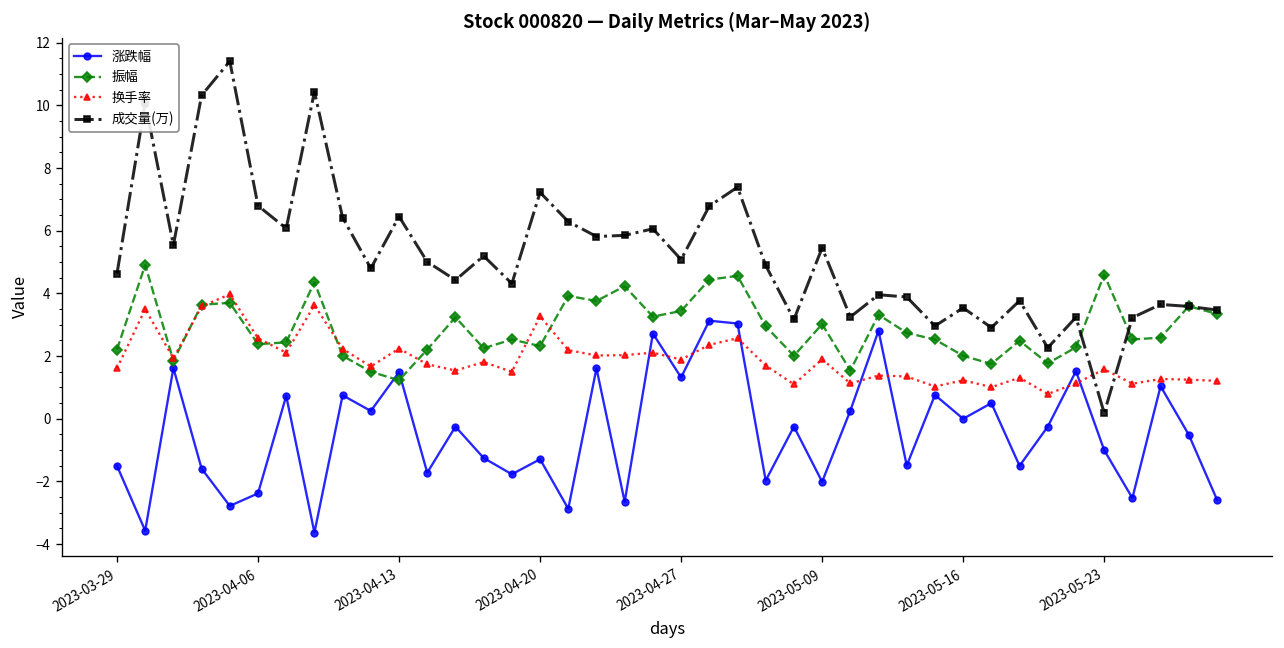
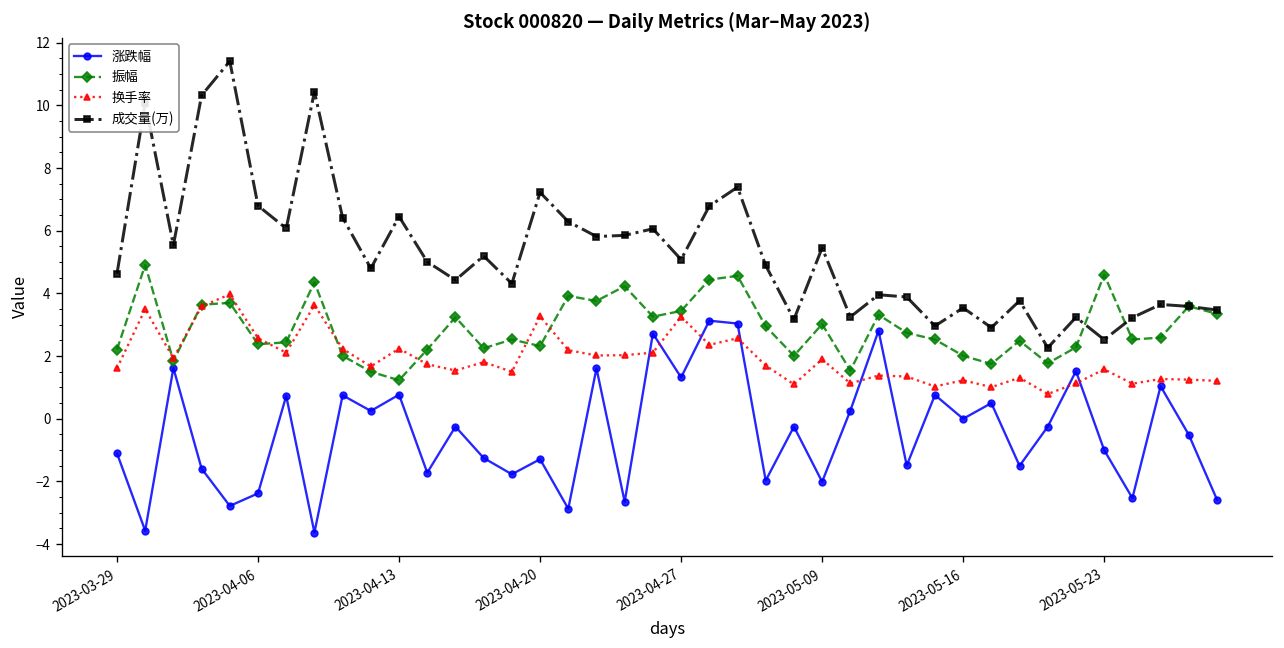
  {
    "涨跌幅": {
-     "2023-03-29": -1.5,
+     "2023-03-29": -1.1,
      "2023-04-06": -2.4,
-     "2023-04-13": 1.5,
+     "2023-04-13": 0.8,
      "2023-04-20": -1.3,
      "2023-04-27": 1.3,
      "2023-05-09": -2.0,
      "2023-05-16": 0.0,
      "2023-05-23": -1.0
    },
    "振幅": {
      "2023-03-29": 2.2,
      "2023-04-06": 2.4,
      "2023-04-13": 1.2,
      "2023-04-20": 2.3,
      "2023-04-27": 3.4,
      "2023-05-09": 3.0,
      "2023-05-16": 2.0,
      "2023-05-23": 4.6
    },
    "换手率": {
      "2023-03-29": 1.6,
      "2023-04-06": 2.6,
      "2023-04-13": 2.2,
      "2023-04-20": 3.3,
-     "2023-04-27": 1.9,
+     "2023-04-27": 3.3,
      "2023-05-09": 1.9,
      "2023-05-16": 1.2,
      "2023-05-23": 1.6
    },
    "成交量(万)": {
      "2023-03-29": 4.6,
      "2023-04-06": 6.8,
      "2023-04-13": 6.5,
      "2023-04-20": 7.2,
      "2023-04-27": 5.1,
      "2023-05-09": 5.5,
      "2023-05-16": 3.5,
-     "2023-05-23": 0.2
+     "2023-05-23": 2.5
    }
  }
